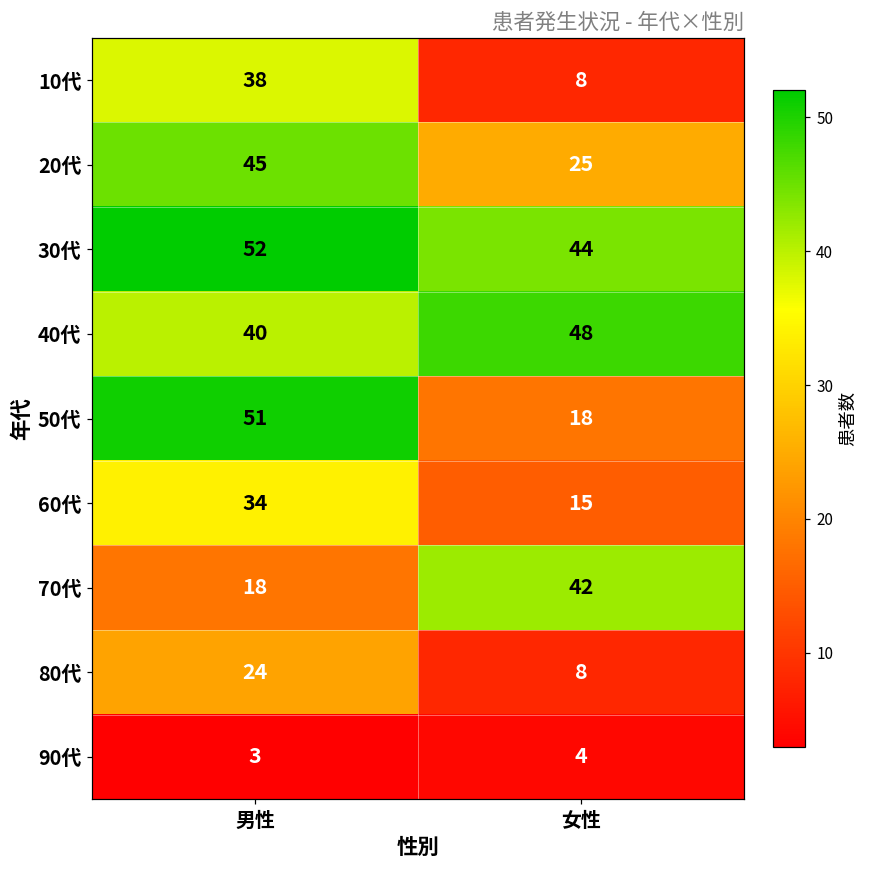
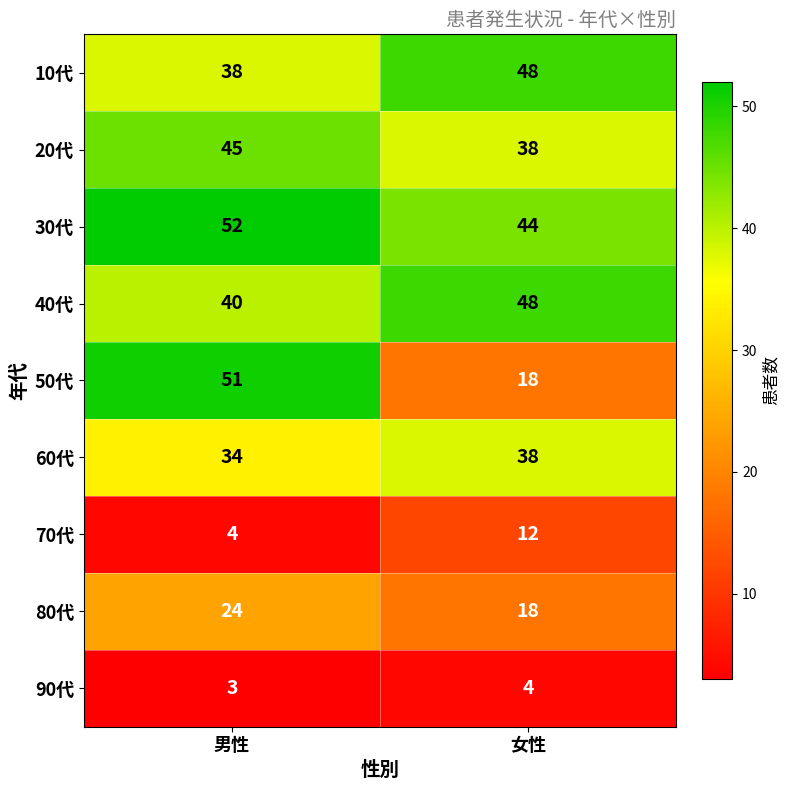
  {
    "10代": {
      "男性": 38,
-     "女性": 8
+     "女性": 48
    },
    "20代": {
      "男性": 45,
-     "女性": 25
+     "女性": 38
    },
    "30代": {
      "男性": 52,
      "女性": 44
    },
    "40代": {
      "男性": 40,
      "女性": 48
    },
    "50代": {
      "男性": 51,
      "女性": 18
    },
    "60代": {
      "男性": 34,
-     "女性": 15
+     "女性": 38
    },
    "70代": {
-     "男性": 18,
-     "女性": 42
+     "男性": 4,
+     "女性": 12
    },
    "80代": {
      "男性": 24,
-     "女性": 8
+     "女性": 18
    },
    "90代": {
      "男性": 3,
      "女性": 4
    }
  }
